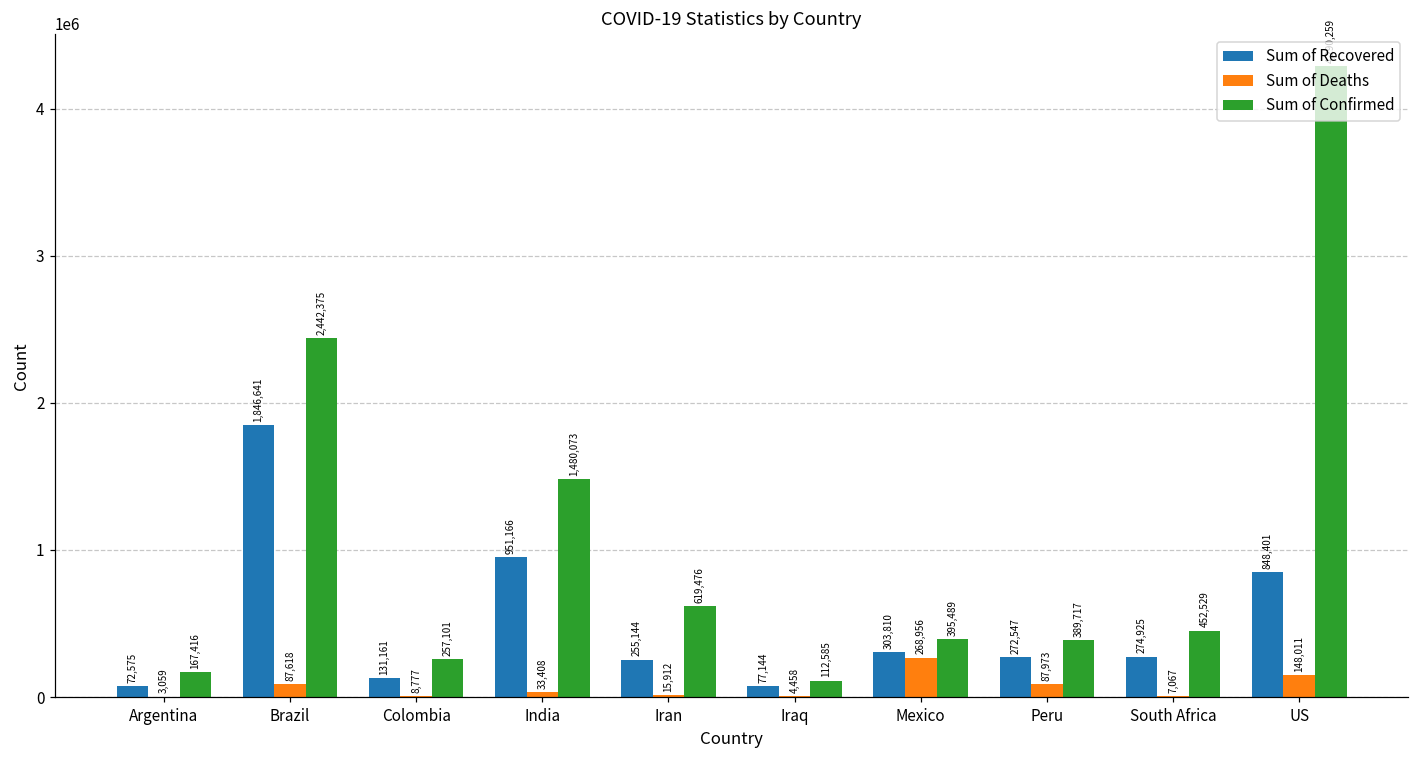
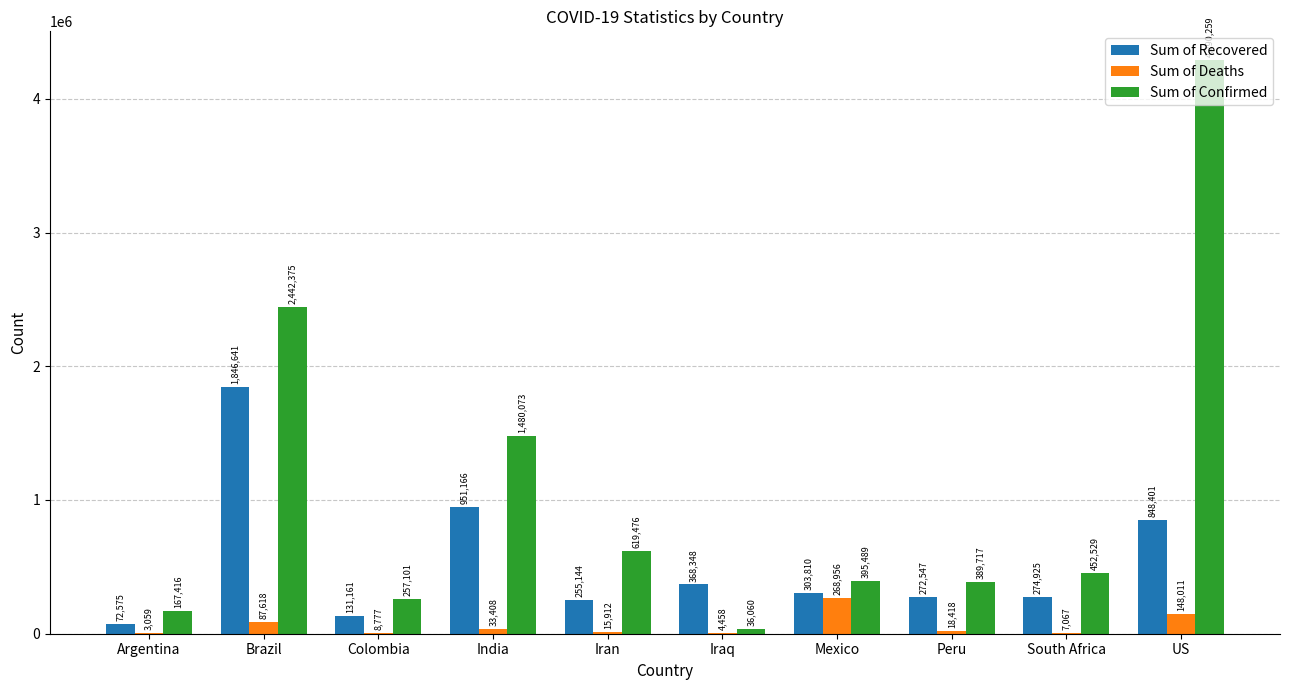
  {
    "Sum of Recovered": {
      "Argentina": "72,575",
      "Brazil": "1,846,641",
      "Colombia": "131,161",
      "India": "951,166",
      "Iran": "255,144",
-     "Iraq": "77,144",
+     "Iraq": "368,348",
      "Mexico": "303,810",
      "Peru": "272,547",
      "South Africa": "274,925",
      "US": "848,401"
    },
    "Sum of Deaths": {
      "Argentina": "3,059",
      "Brazil": "87,618",
      "Colombia": "8,777",
      "India": "33,408",
      "Iran": "15,912",
      "Iraq": "4,458",
      "Mexico": "268,956",
-     "Peru": "87,973",
+     "Peru": "18,418",
      "South Africa": "7,067",
      "US": "148,011"
    },
    "Sum of Confirmed": {
      "Argentina": "167,416",
      "Brazil": "2,442,375",
      "Colombia": "257,101",
      "India": "1,480,073",
      "Iran": "619,476",
-     "Iraq": "112,585",
+     "Iraq": "36,060",
      "Mexico": "395,489",
      "Peru": "389,717",
      "South Africa": "452,529"
    }
  }
